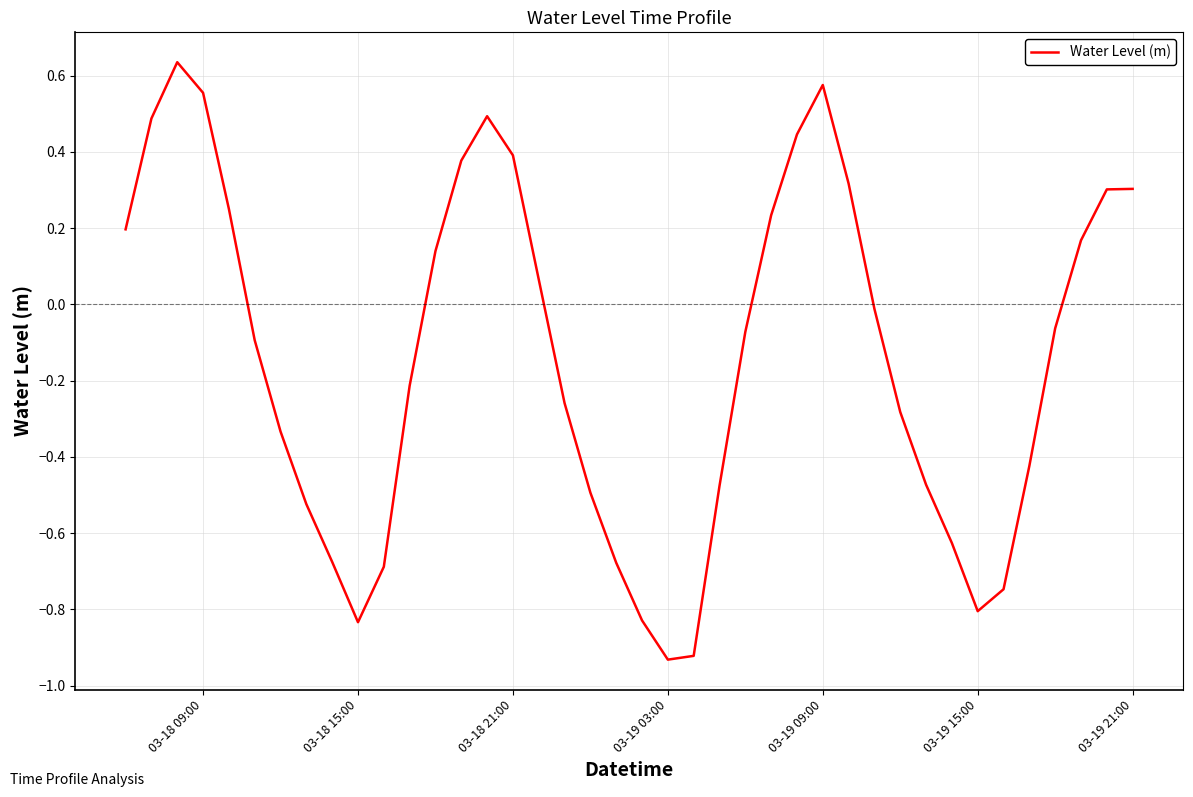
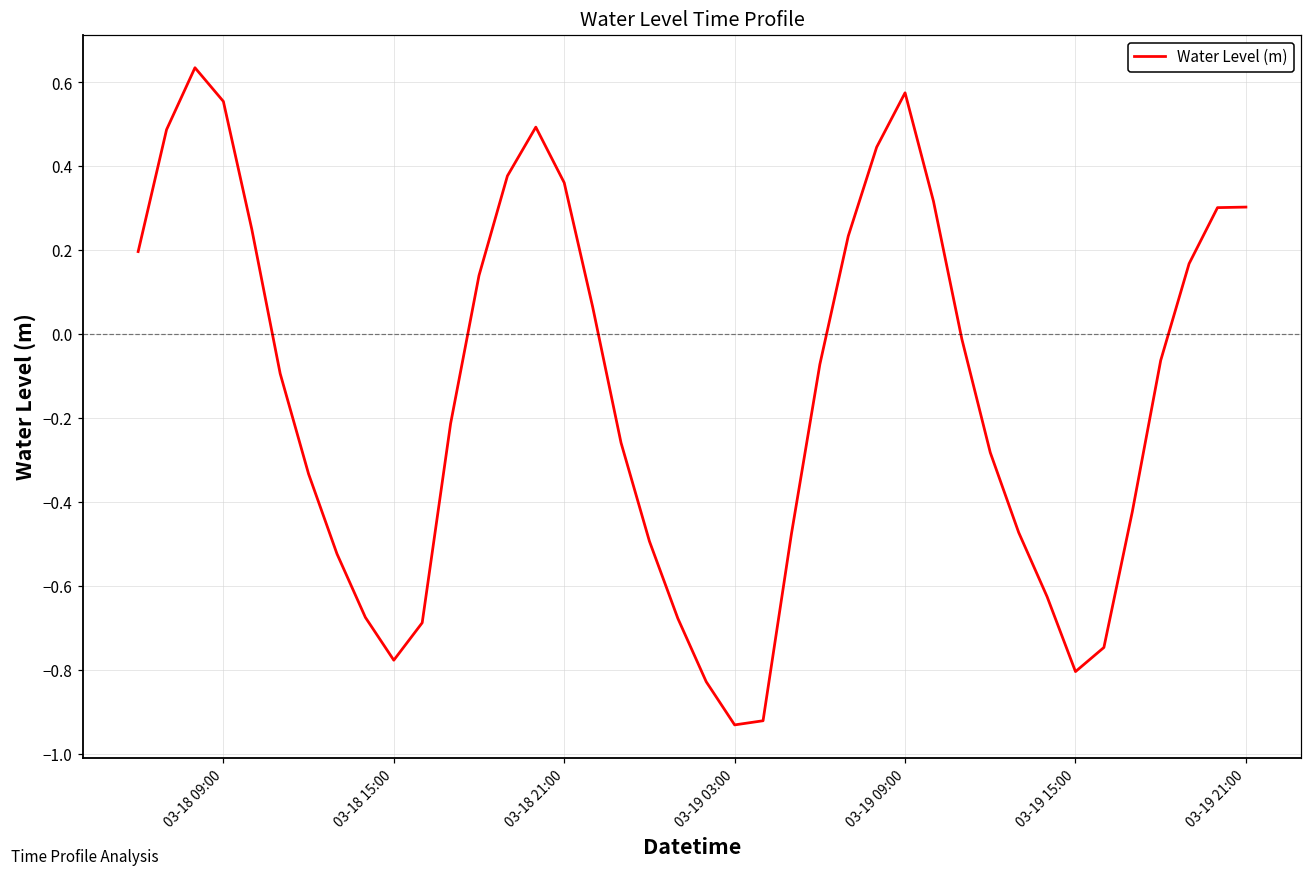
  {
    "03-18 09:00": 0.55,
-   "03-18 15:00": -0.83,
-   "03-18 21:00": 0.39,
+   "03-18 15:00": -0.78,
+   "03-18 21:00": 0.36,
    "03-19 03:00": -0.93,
    "03-19 09:00": 0.58,
    "03-19 15:00": -0.80,
    "03-19 21:00": 0.30
  }
